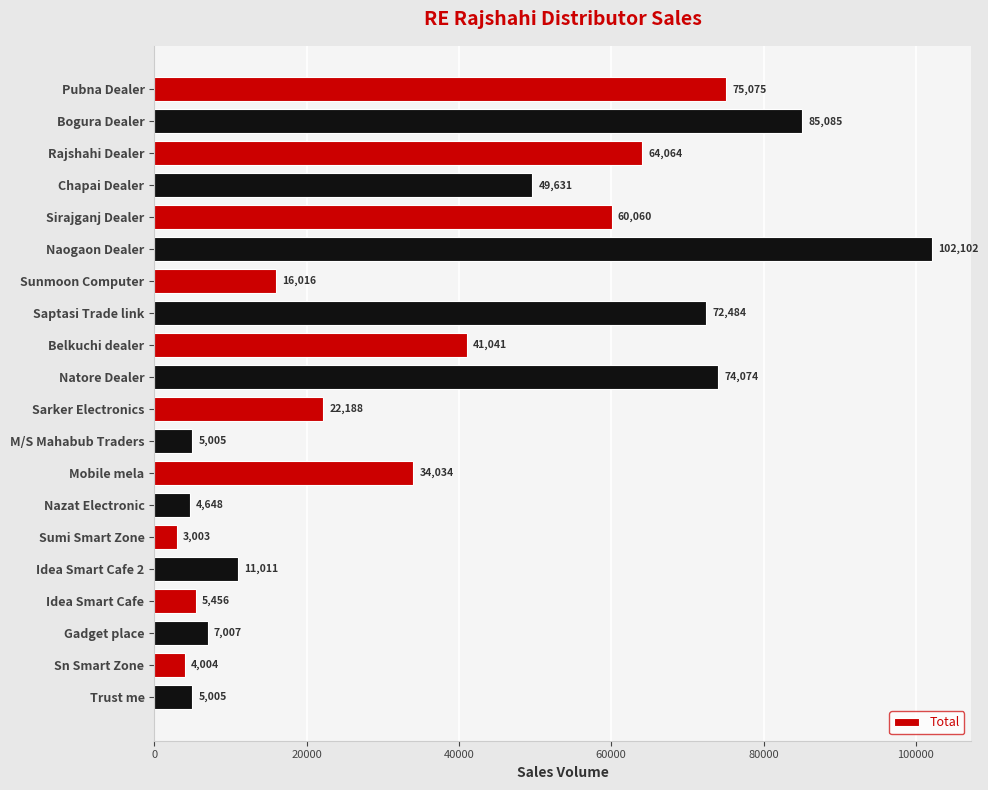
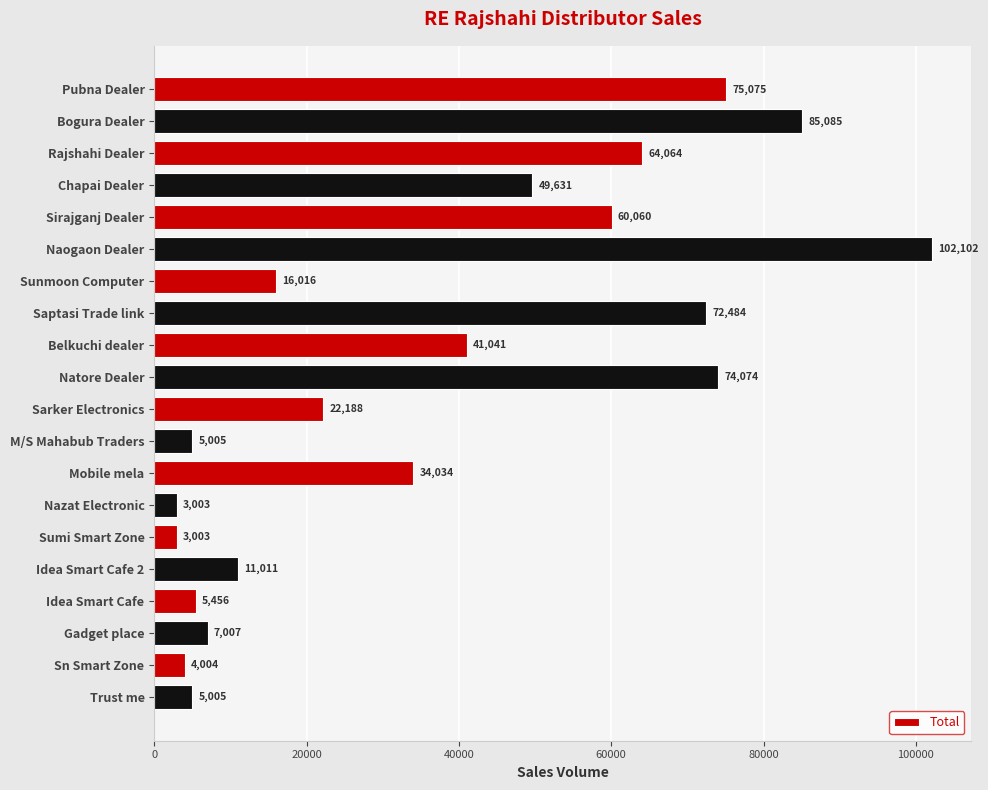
  {
    "Pubna Dealer": "75,075",
    "Bogura Dealer": "85,085",
    "Rajshahi Dealer": "64,064",
    "Chapai Dealer": "49,631",
    "Sirajganj Dealer": "60,060",
    "Naogaon Dealer": "102,102",
    "Sunmoon Computer": "16,016",
    "Saptasi Trade link": "72,484",
    "Belkuchi dealer": "41,041",
    "Natore Dealer": "74,074",
    "Sarker Electronics": "22,188",
    "M/S Mahabub Traders": "5,005",
    "Mobile mela": "34,034",
-   "Nazat Electronic": "4,648",
+   "Nazat Electronic": "3,003",
    "Sumi Smart Zone": "3,003",
    "Idea Smart Cafe 2": "11,011",
    "Idea Smart Cafe": "5,456",
    "Gadget place": "7,007",
    "Sn Smart Zone": "4,004",
    "Trust me": "5,005"
  }
